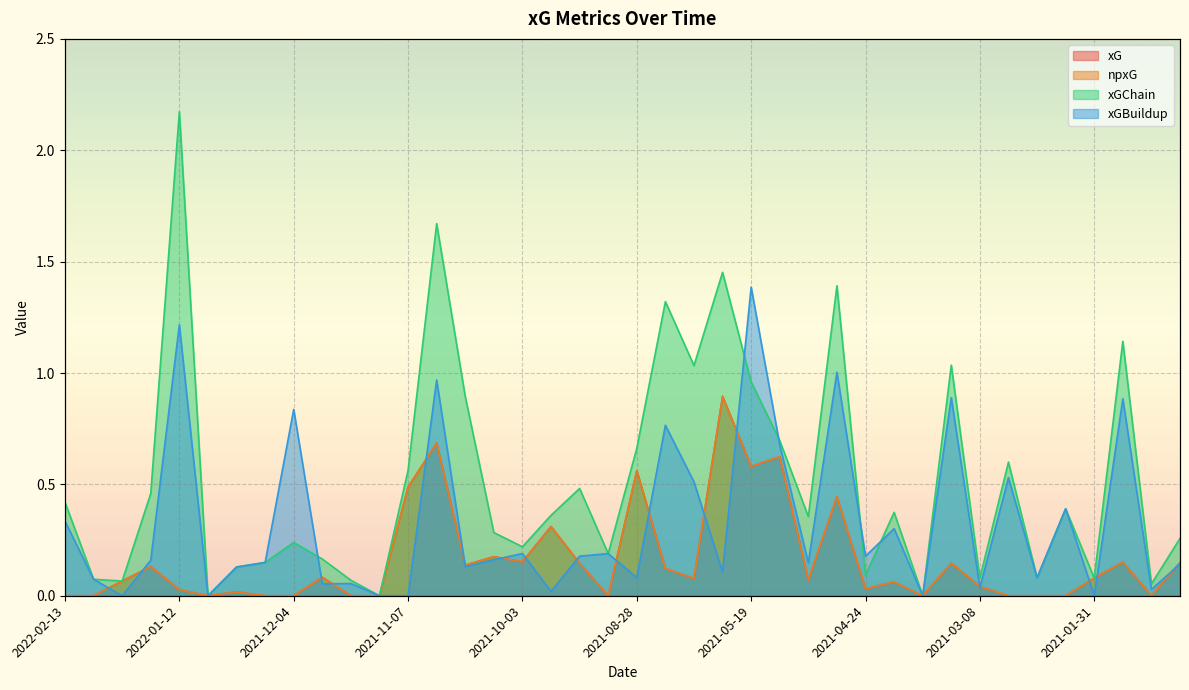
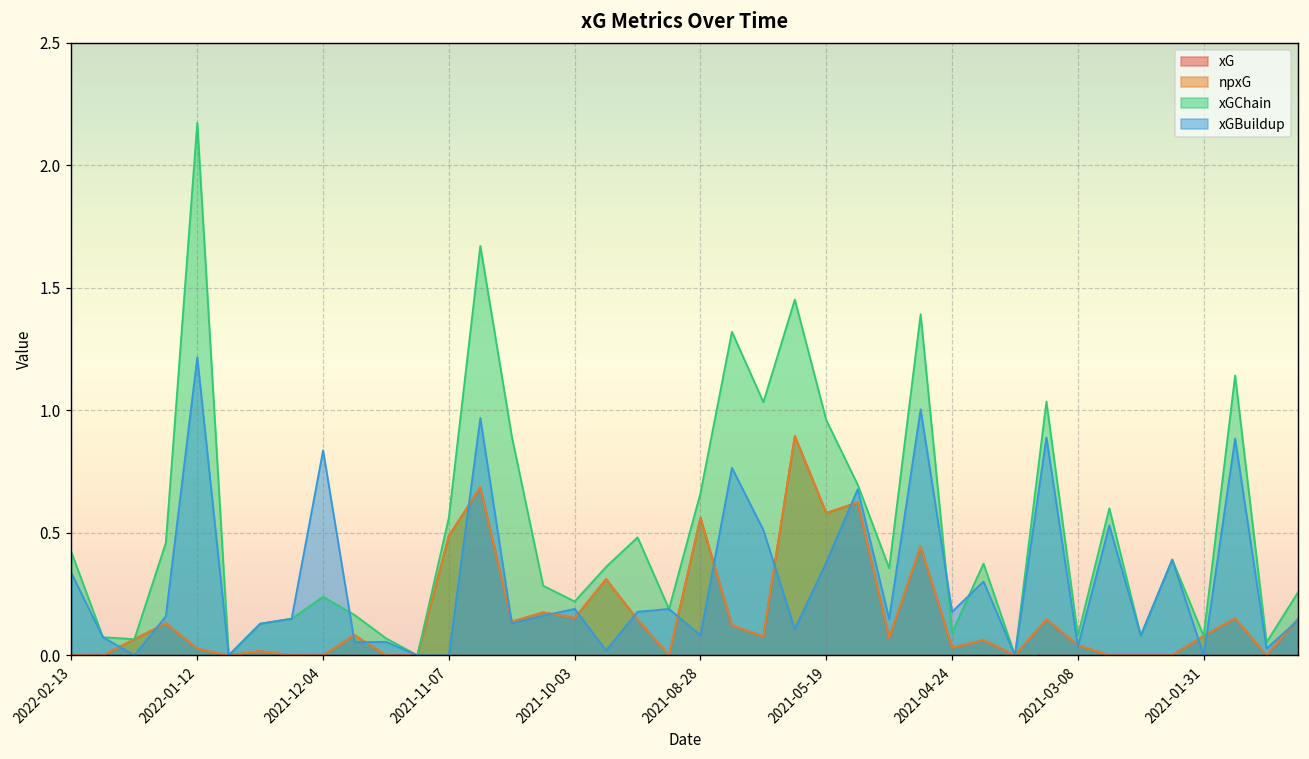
  {
    "npxG": {
      "2022-02-13": 0.00,
      "2022-01-12": 0.03,
      "2021-12-04": 0.00,
      "2021-11-07": 0.49,
      "2021-10-03": 0.15,
      "2021-08-28": 0.56,
      "2021-05-19": 0.58,
      "2021-04-24": 0.03
    },
    "xGChain": {
      "2022-02-13": 0.42,
      "2022-01-12": 2.17,
      "2021-12-04": 0.24,
      "2021-11-07": 0.56,
      "2021-10-03": 0.22,
      "2021-08-28": 0.66,
      "2021-05-19": 0.96,
      "2021-04-24": 0.09,
      "2021-03-08": 0.08
    },
    "xGBuildup": {
      "2022-02-13": 0.33,
      "2022-01-12": 1.22,
      "2021-12-04": 0.84,
      "2021-11-07": 0.00,
      "2021-10-03": 0.19,
      "2021-08-28": 0.08,
-     "2021-05-19": 1.39,
+     "2021-05-19": 0.38,
      "2021-04-24": 0.18,
      "2021-01-31": 0.00
    }
  }
